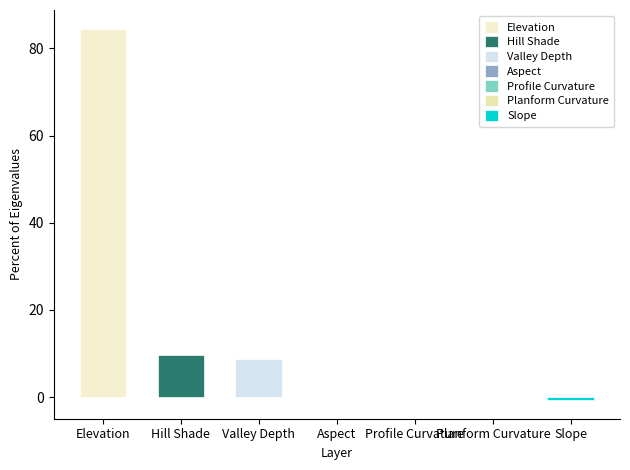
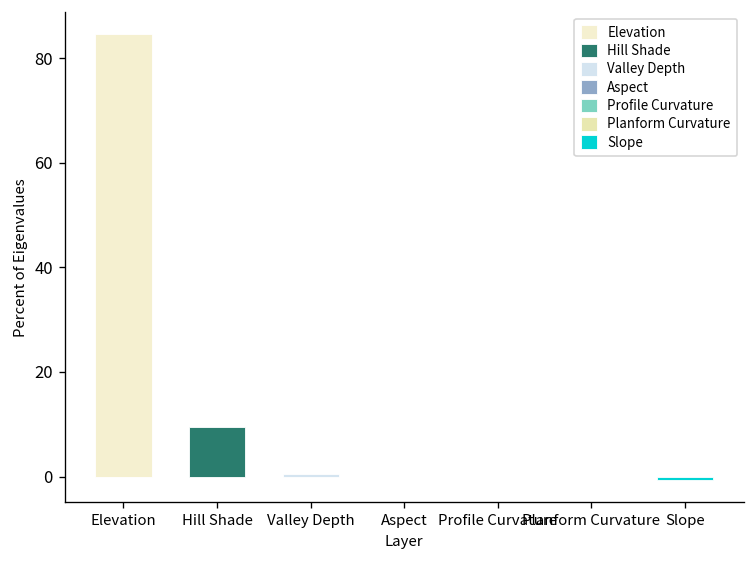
  {
    "Elevation": 85,
    "Hill Shade": 10,
-   "Valley Depth": 9,
+   "Valley Depth": 0,
    "Slope": -1
  }
